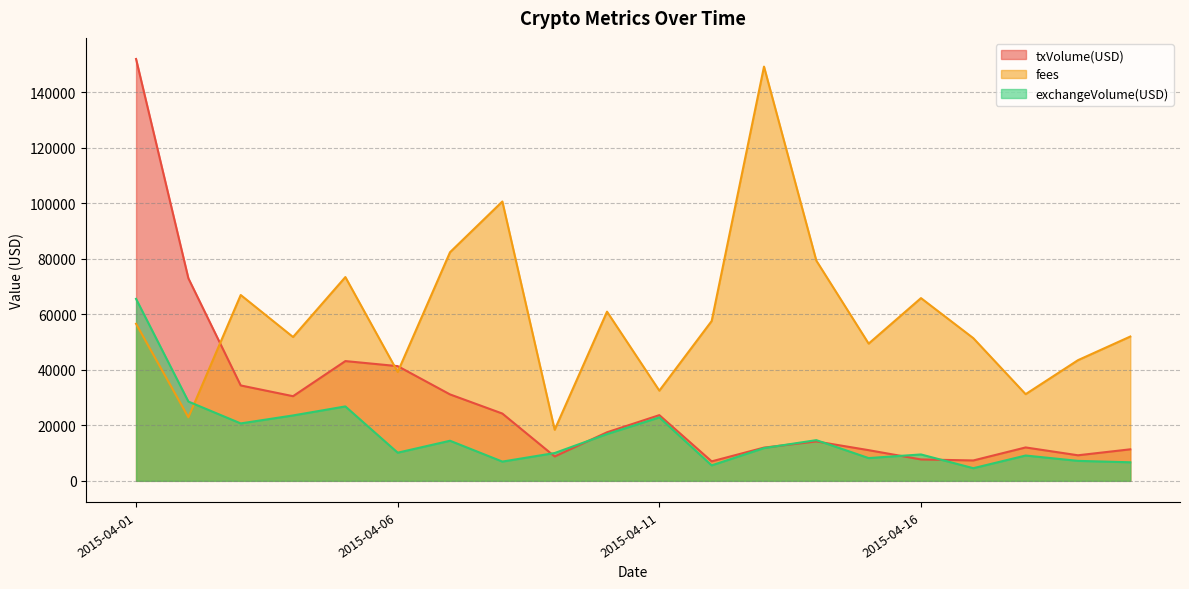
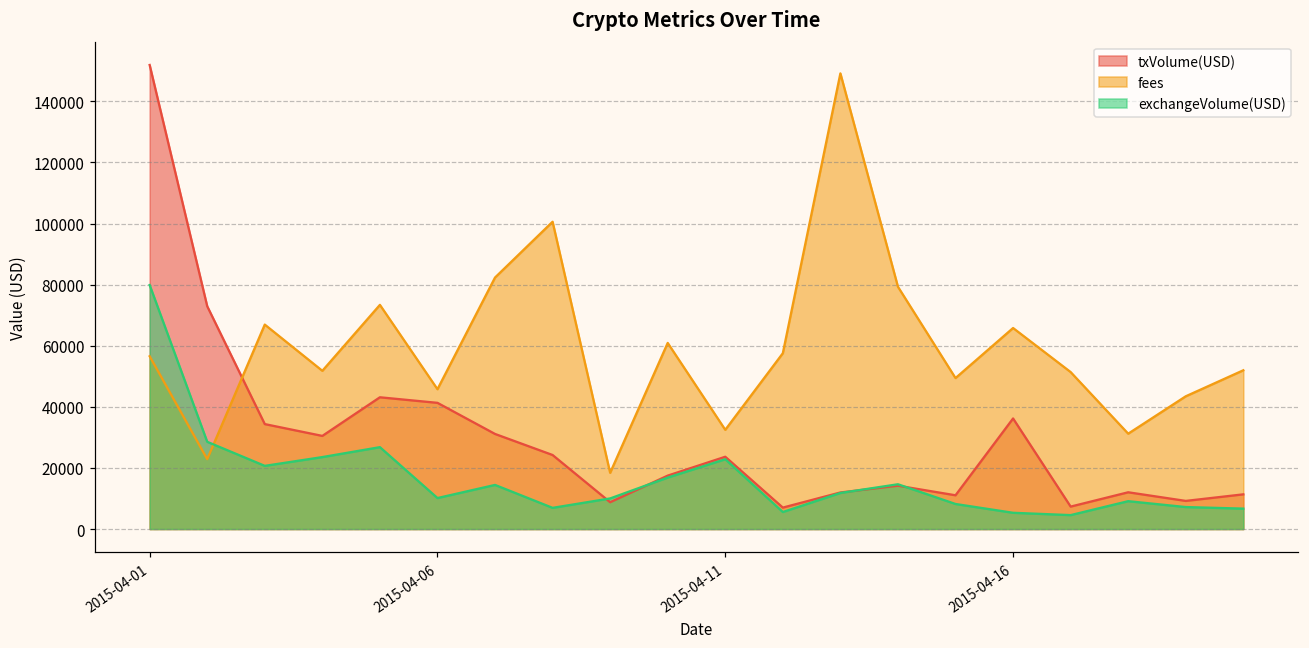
  {
    "txVolume(USD)": {
      "2015-04-01": 152000,
      "2015-04-06": 41000,
-     "2015-04-16": 8000
+     "2015-04-16": 36000
    },
    "fees": {
      "2015-04-01": 57000,
-     "2015-04-06": 39000,
+     "2015-04-06": 46000,
      "2015-04-11": 32000,
      "2015-04-16": 66000
    },
    "exchangeVolume(USD)": {
-     "2015-04-01": 66000,
+     "2015-04-01": 80000,
      "2015-04-06": 10000,
-     "2015-04-16": 10000
+     "2015-04-16": 5000
    }
  }
